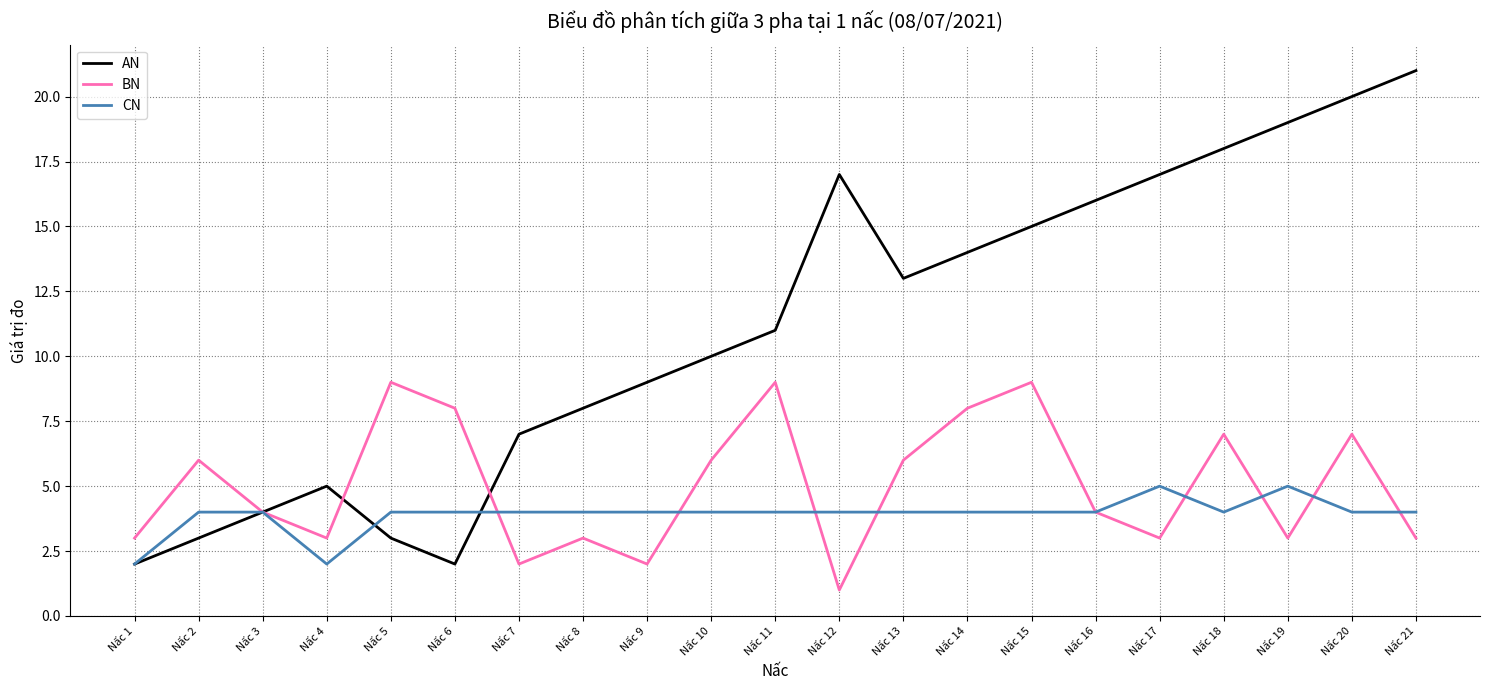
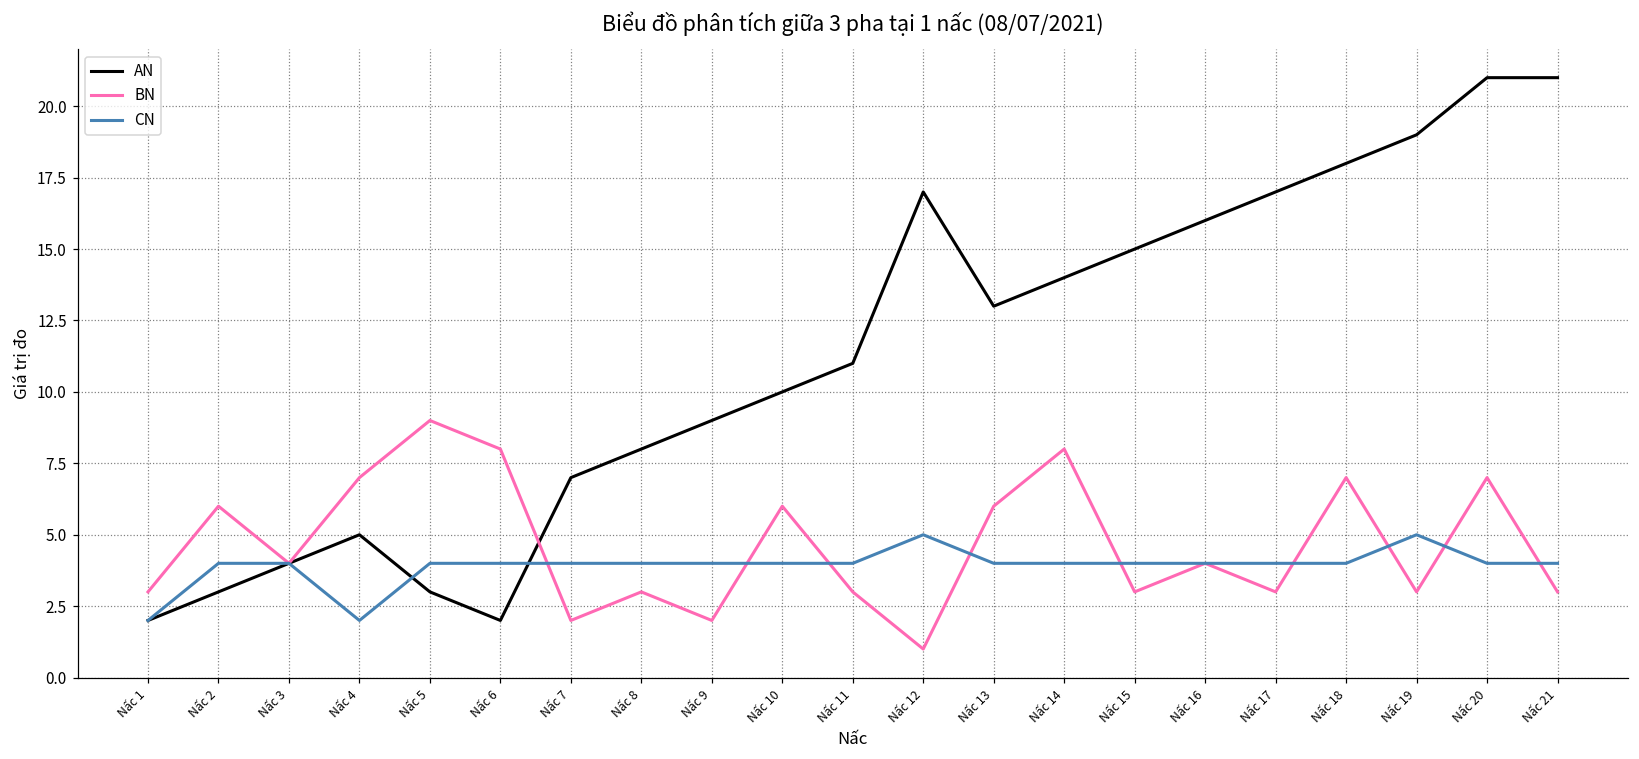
  {
    "AN": {
      "Nấc 2": 3,
      "Nấc 4": 5,
      "Nấc 5": 3,
      "Nấc 6": 2,
      "Nấc 7": 7,
      "Nấc 8": 8,
      "Nấc 9": 9,
      "Nấc 10": 10,
      "Nấc 11": 11,
      "Nấc 12": 17,
      "Nấc 13": 13,
      "Nấc 14": 14,
      "Nấc 15": 15,
      "Nấc 16": 16,
      "Nấc 17": 17,
      "Nấc 18": 18,
      "Nấc 19": 19,
-     "Nấc 20": 20,
+     "Nấc 20": 21,
      "Nấc 21": 21
    },
    "BN": {
      "Nấc 1": 3,
      "Nấc 2": 6,
-     "Nấc 4": 3,
+     "Nấc 4": 7,
      "Nấc 5": 9,
      "Nấc 6": 8,
      "Nấc 7": 2,
      "Nấc 8": 3,
      "Nấc 9": 2,
      "Nấc 10": 6,
-     "Nấc 11": 9,
+     "Nấc 11": 3,
      "Nấc 12": 1,
      "Nấc 13": 6,
      "Nấc 14": 8,
-     "Nấc 15": 9,
+     "Nấc 15": 3,
      "Nấc 17": 3,
      "Nấc 18": 7,
      "Nấc 19": 3,
      "Nấc 20": 7,
      "Nấc 21": 3
    },
    "CN": {
      "Nấc 2": 4,
      "Nấc 4": 2,
      "Nấc 5": 4,
      "Nấc 6": 4,
      "Nấc 7": 4,
      "Nấc 8": 4,
      "Nấc 9": 4,
      "Nấc 10": 4,
      "Nấc 11": 4,
-     "Nấc 12": 4,
+     "Nấc 12": 5,
      "Nấc 13": 4,
      "Nấc 14": 4,
      "Nấc 15": 4,
-     "Nấc 17": 5,
+     "Nấc 17": 4,
      "Nấc 18": 4,
      "Nấc 19": 5,
      "Nấc 20": 4,
      "Nấc 21": 4
    }
  }
